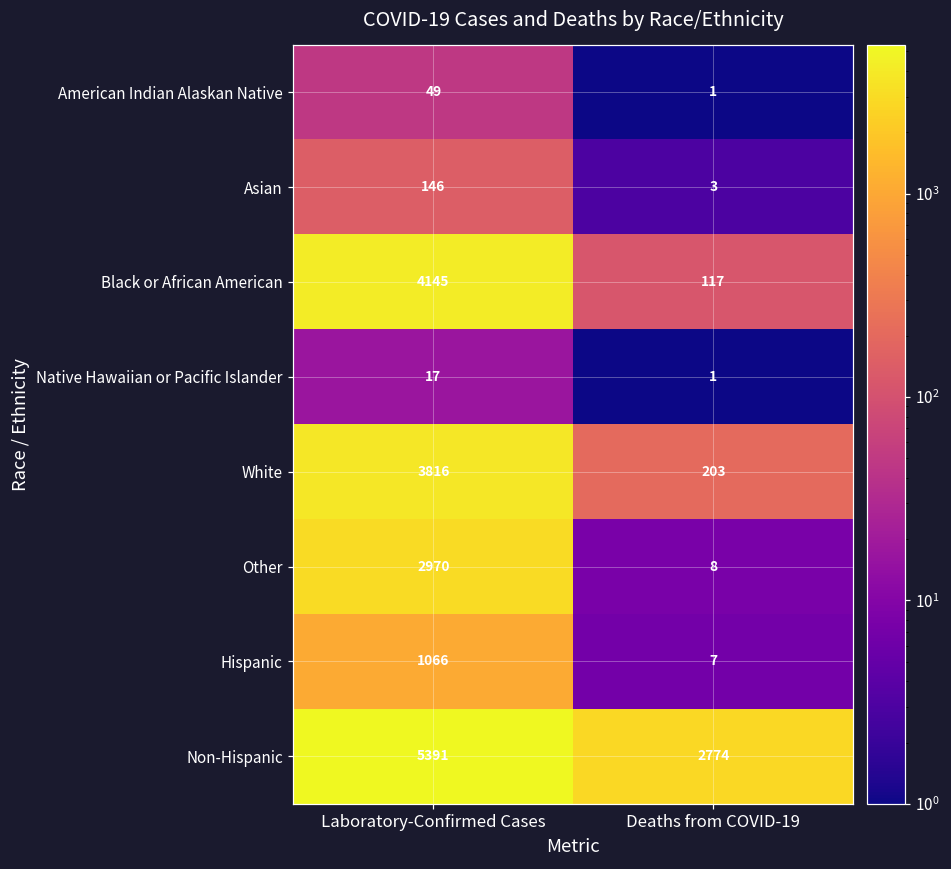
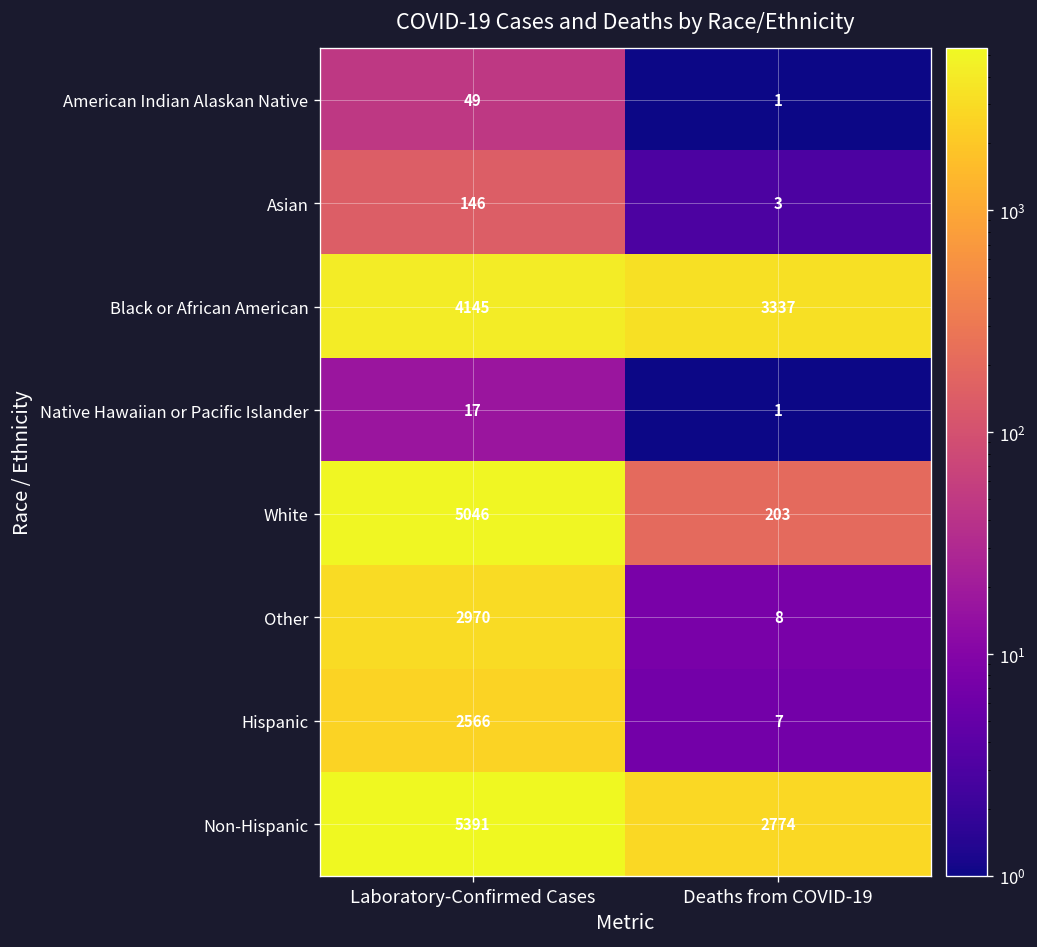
  {
    "American Indian Alaskan Native": {
      "Laboratory-Confirmed Cases": 49,
      "Deaths from COVID-19": 1
    },
    "Asian": {
      "Laboratory-Confirmed Cases": 146,
      "Deaths from COVID-19": 3
    },
    "Black or African American": {
      "Laboratory-Confirmed Cases": 4145,
-     "Deaths from COVID-19": 117
+     "Deaths from COVID-19": 3337
    },
    "Native Hawaiian or Pacific Islander": {
      "Laboratory-Confirmed Cases": 17,
      "Deaths from COVID-19": 1
    },
    "White": {
-     "Laboratory-Confirmed Cases": 3816,
+     "Laboratory-Confirmed Cases": 5046,
      "Deaths from COVID-19": 203
    },
    "Other": {
      "Laboratory-Confirmed Cases": 2970,
      "Deaths from COVID-19": 8
    },
    "Hispanic": {
-     "Laboratory-Confirmed Cases": 1066,
+     "Laboratory-Confirmed Cases": 2566,
      "Deaths from COVID-19": 7
    },
    "Non-Hispanic": {
      "Laboratory-Confirmed Cases": 5391,
      "Deaths from COVID-19": 2774
    }
  }
